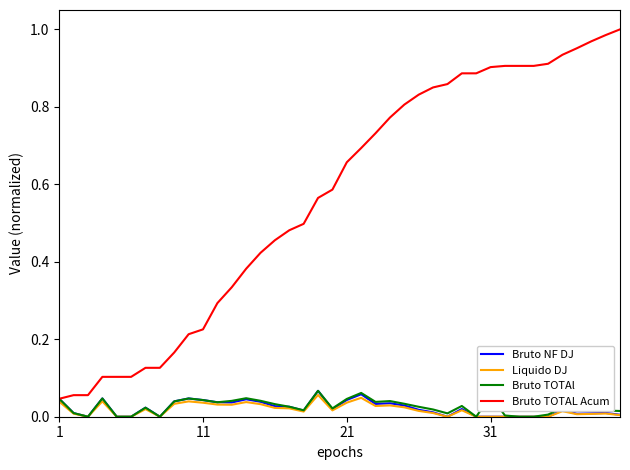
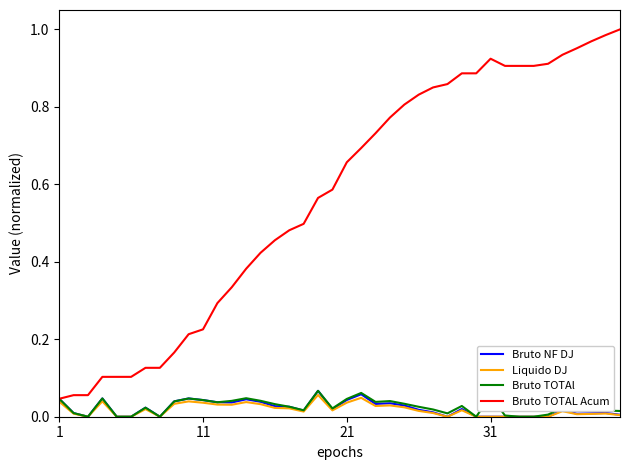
  {
    "Liquido DJ": {
      "1": 0.04,
      "11": 0.04,
      "21": 0.04
    },
    "Bruto TOTAL Acum": {
      "11": 0.23,
      "21": 0.66,
-     "31": 0.90
+     "31": 0.92
    }
  }
